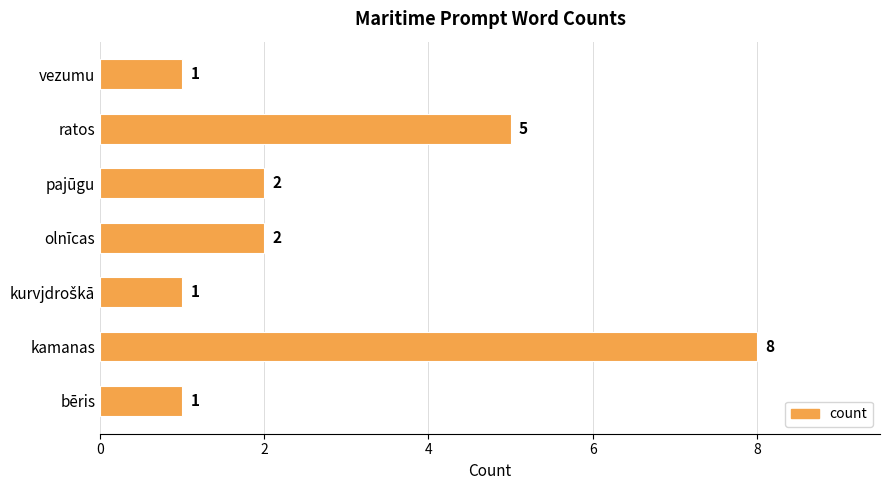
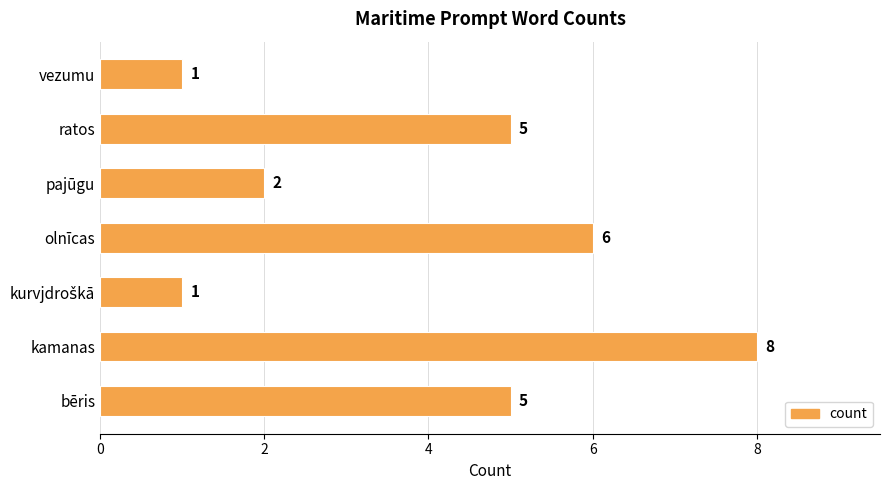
  {
    "vezumu": 1,
    "ratos": 5,
    "pajūgu": 2,
-   "olnīcas": 2,
+   "olnīcas": 6,
    "kurvjdroškā": 1,
    "kamanas": 8,
-   "bēris": 1
+   "bēris": 5
  }
